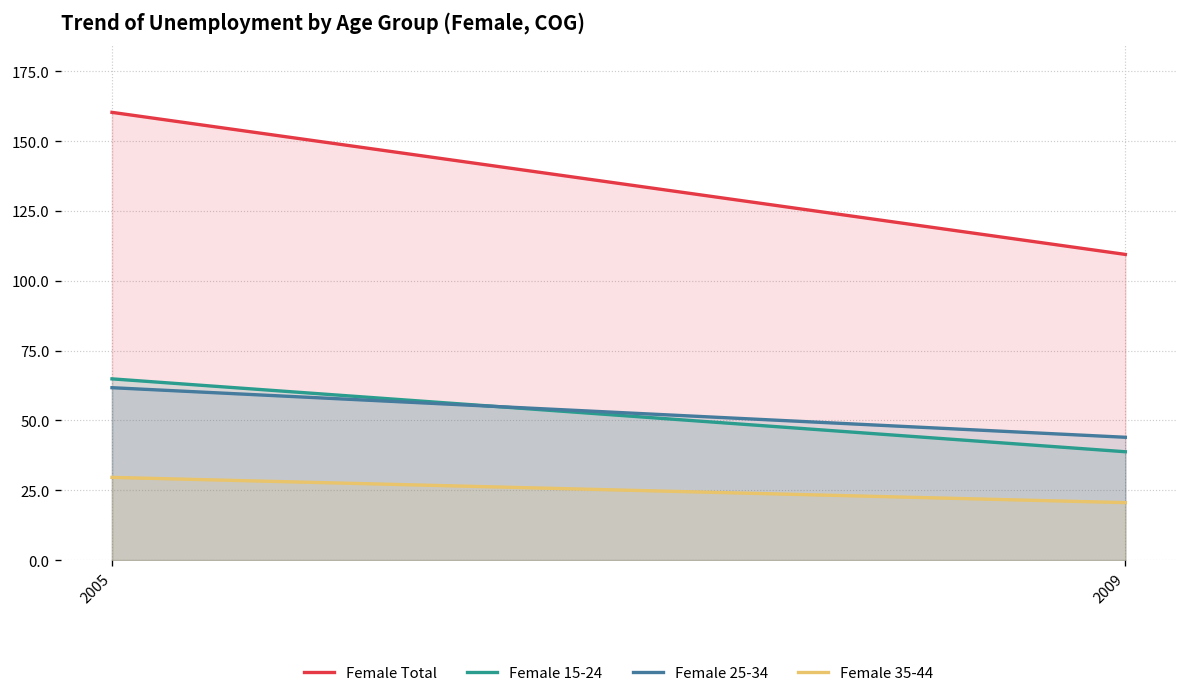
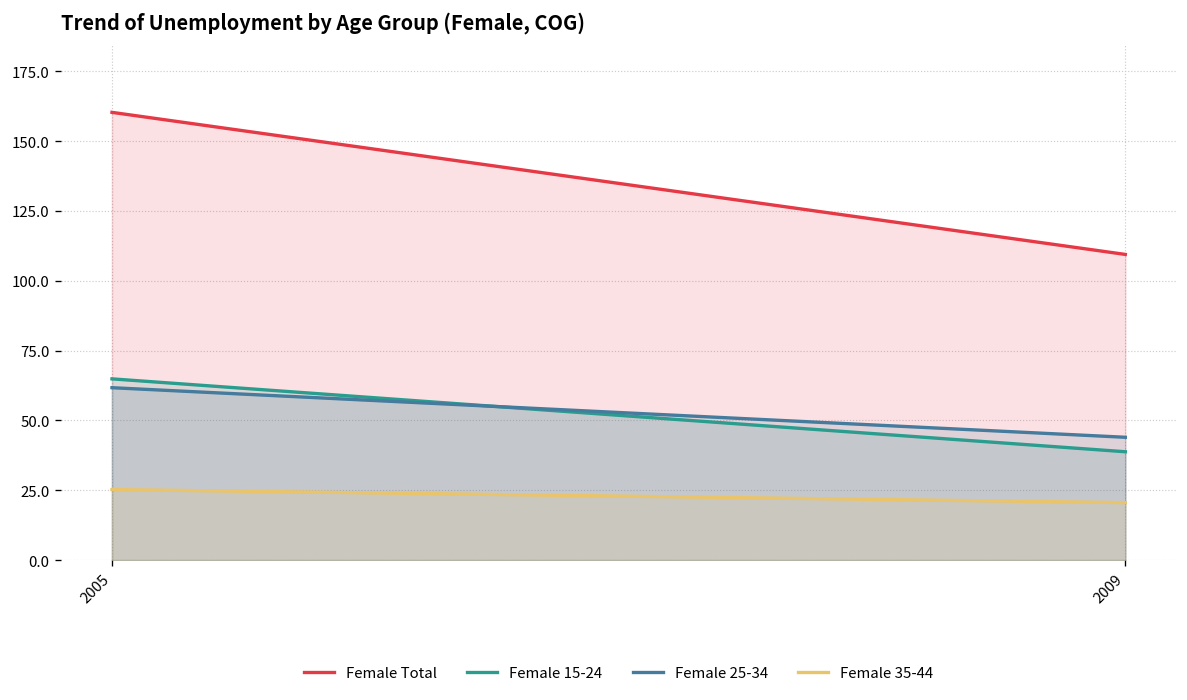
  {
    "Female Total": {
      "2005": 160,
      "2009": 109
    },
    "Female 35-44": {
-     "2005": 30,
+     "2005": 25,
      "2009": 21
    }
  }
